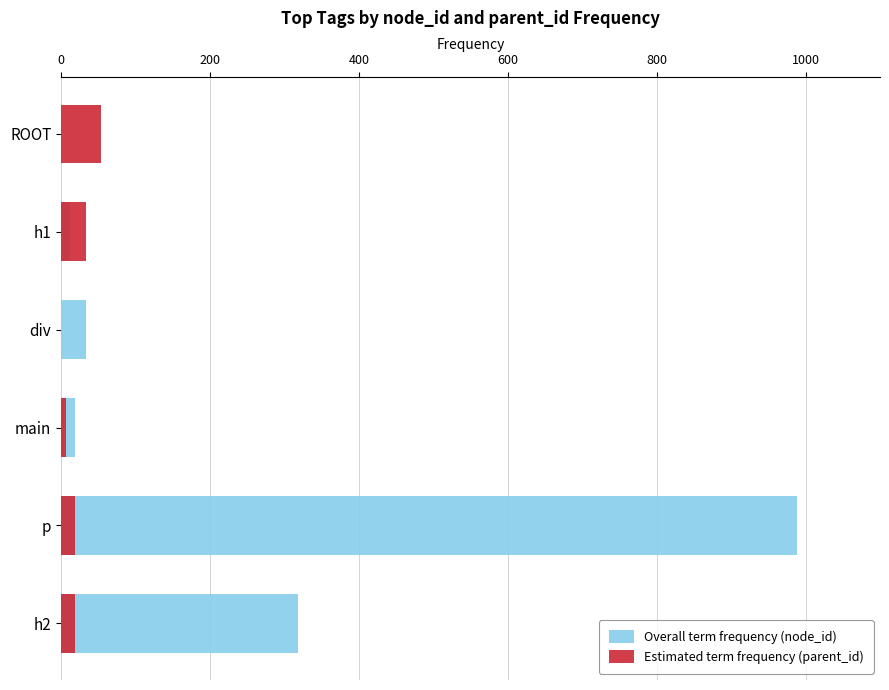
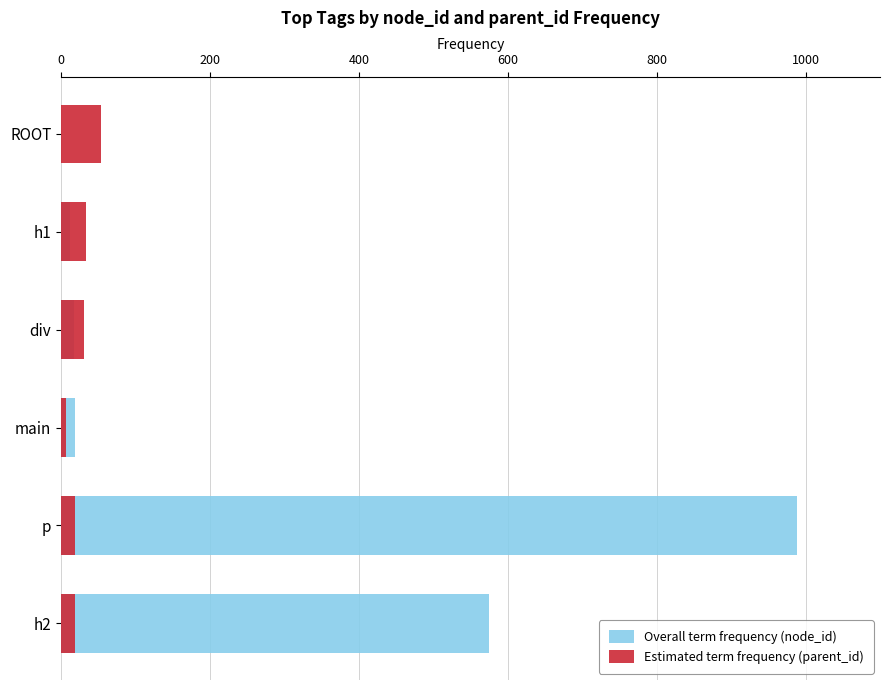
  {
    "Overall term frequency (node_id)": {
      "ROOT": 0,
-     "div": 30,
+     "div": 20,
      "main": 20,
      "p": 990,
-     "h2": 320
+     "h2": 580
    },
    "Estimated term frequency (parent_id)": {
      "ROOT": 50,
      "h1": 30,
-     "div": 0
+     "div": 30
    }
  }
